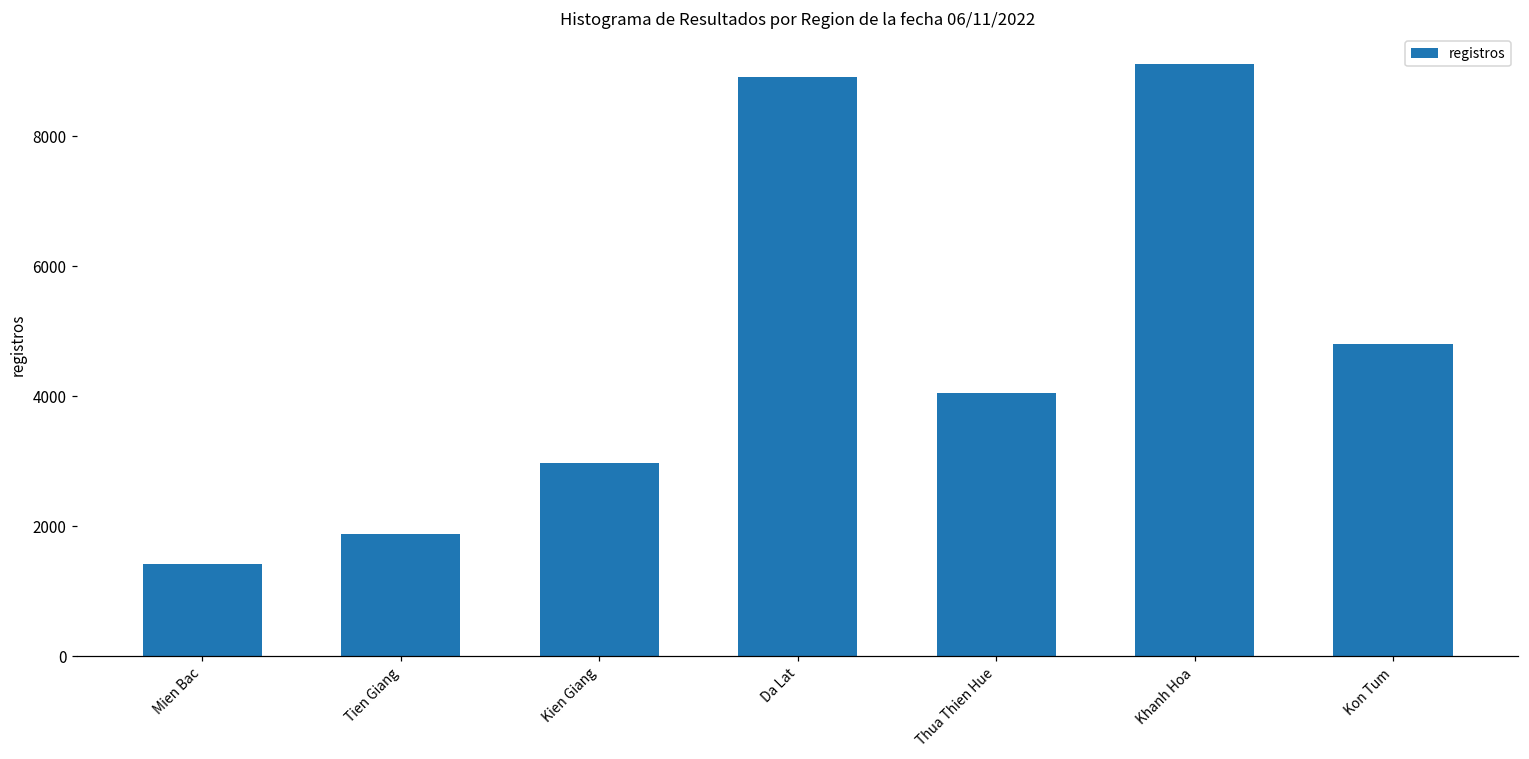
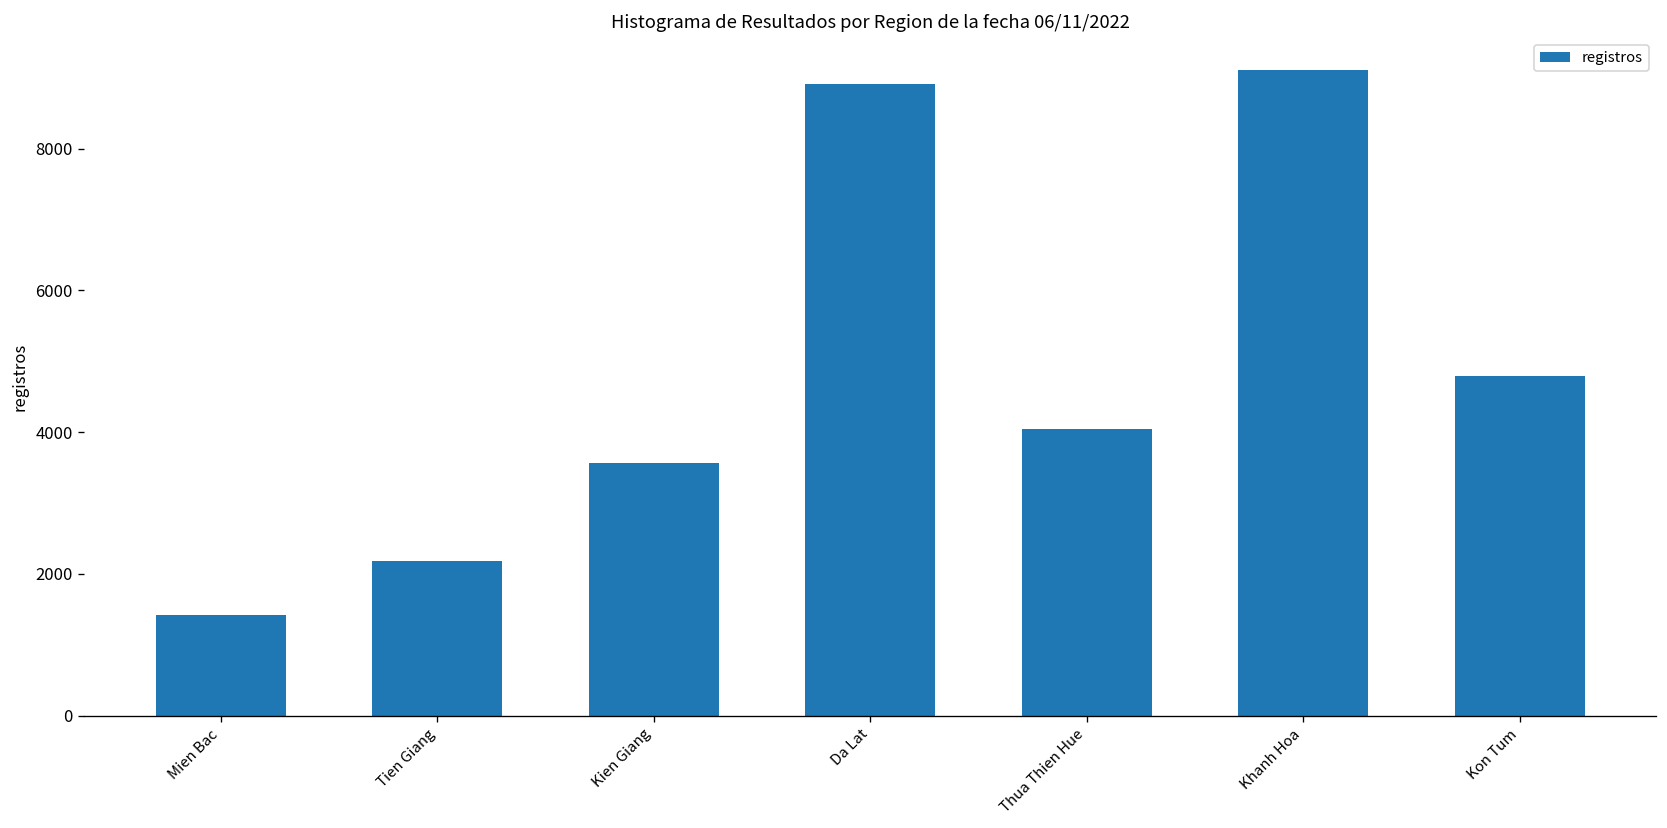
  {
    "Mien Bac": 1400,
-   "Tien Giang": 1900,
-   "Kien Giang": 3000,
+   "Tien Giang": 2200,
+   "Kien Giang": 3600,
    "Da Lat": 8900,
    "Thua Thien Hue": 4000,
    "Khanh Hoa": 9100,
    "Kon Tum": 4800
  }
